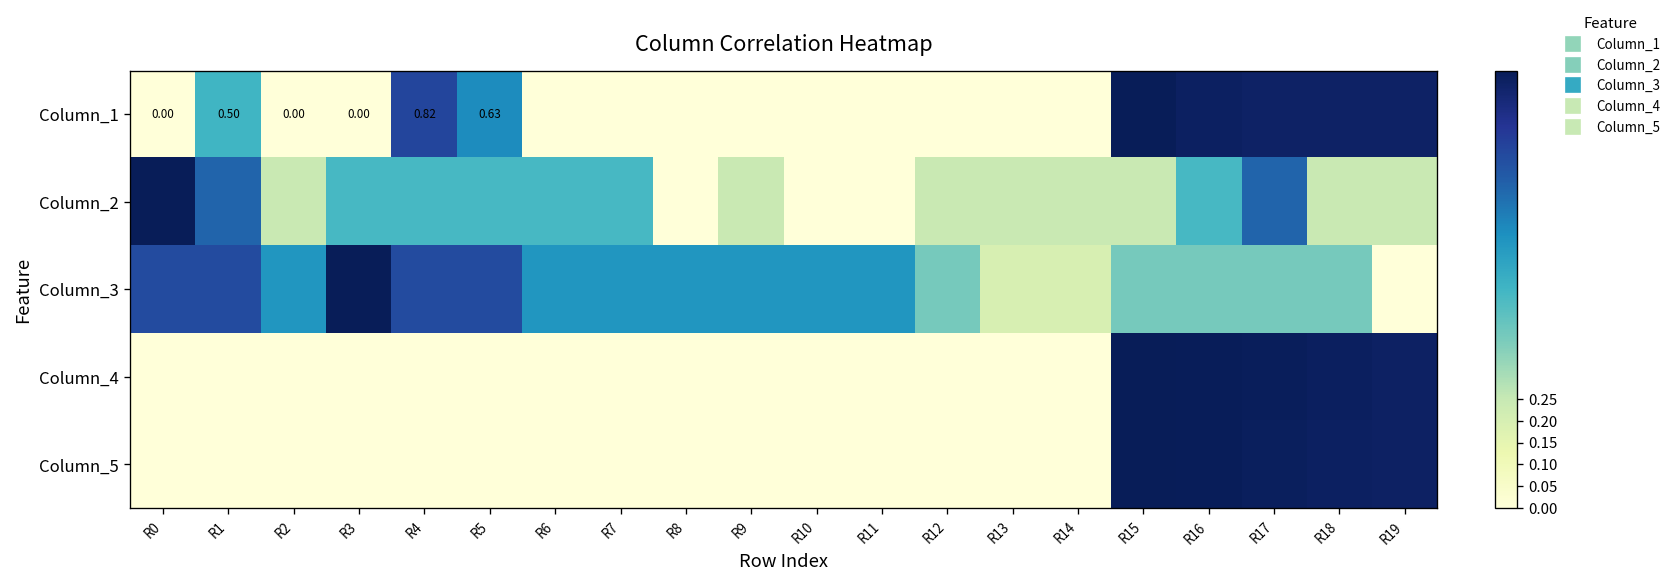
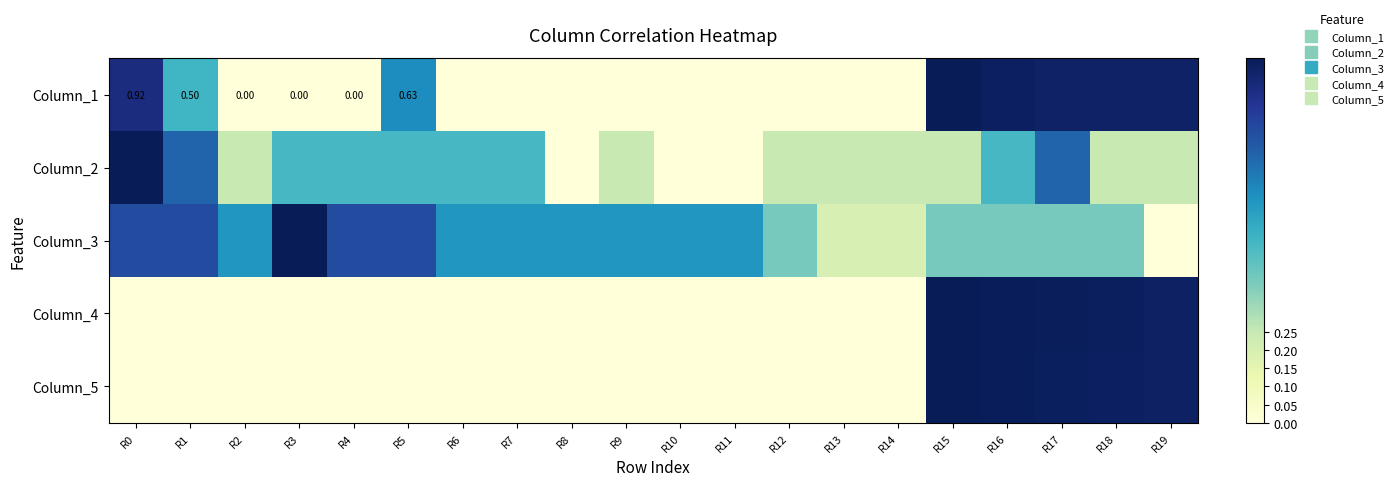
  {
    "Column_1": {
-     "R0": 0.00,
+     "R0": 0.92,
      "R1": 0.50,
      "R2": 0.00,
      "R3": 0.00,
-     "R4": 0.82,
+     "R4": 0.00,
      "R5": 0.63
    }
  }
